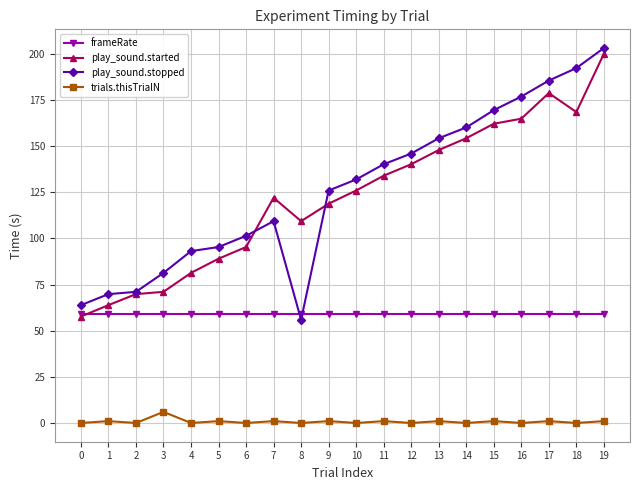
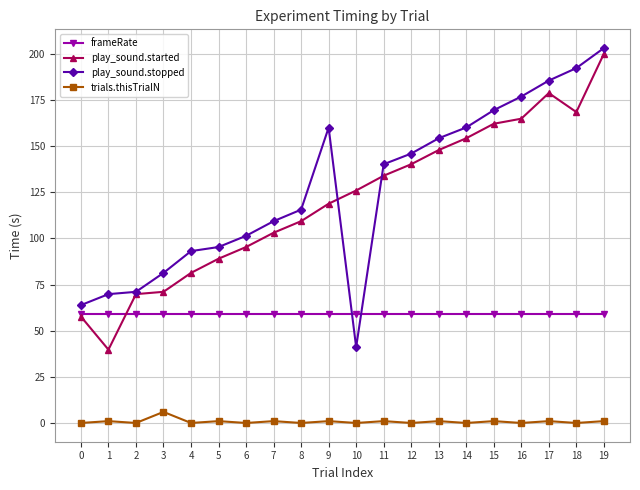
  {
    "frameRate": {
      "0": 59,
      "1": 59,
      "2": 59,
      "3": 59,
      "4": 59,
      "5": 59,
      "6": 59,
      "7": 59,
      "8": 59,
      "9": 59,
      "10": 59,
      "11": 59,
      "12": 59,
      "13": 59,
      "14": 59,
      "15": 59,
      "16": 59,
      "17": 59,
      "18": 59,
      "19": 59
    },
    "play_sound.started": {
      "0": 58,
-     "1": 64,
+     "1": 40,
      "3": 71,
      "4": 81,
      "5": 89,
      "6": 95,
-     "7": 122,
+     "7": 103,
      "8": 109,
      "9": 119,
      "10": 126,
      "11": 134,
      "12": 140,
      "13": 148,
      "14": 154,
      "15": 162,
      "16": 165,
      "17": 179,
      "18": 168,
      "19": 200
    },
    "play_sound.stopped": {
      "0": 64,
      "1": 70,
      "3": 81,
      "4": 93,
      "5": 95,
      "6": 101,
      "7": 109,
-     "8": 56,
-     "9": 126,
-     "10": 132,
+     "8": 116,
+     "9": 160,
+     "10": 41,
      "11": 140,
      "12": 146,
      "13": 154,
      "14": 160,
      "15": 169,
      "16": 177,
      "17": 185,
      "18": 192,
      "19": 203
    },
    "trials.thisTrialN": {
      "0": 0,
      "1": 1,
      "2": 0,
      "3": 6,
      "4": 0,
      "5": 1,
      "6": 0,
      "7": 1,
      "8": 0,
      "9": 1,
      "10": 0,
      "11": 1,
      "12": 0,
      "13": 1,
      "14": 0,
      "15": 1,
      "16": 0,
      "17": 1,
      "18": 0,
      "19": 1
    }
  }
